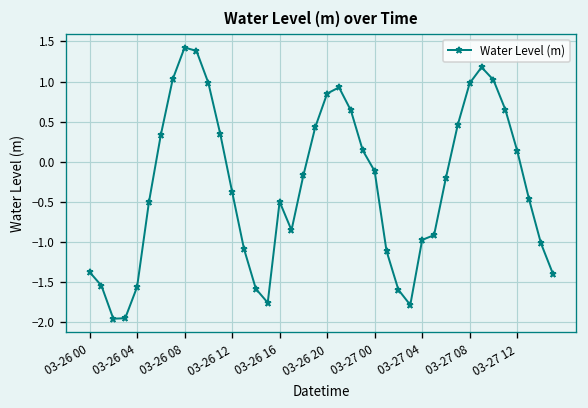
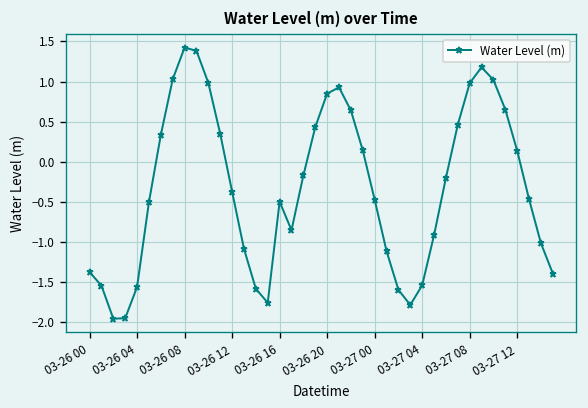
  {
    "03-26 00": -1.4,
    "03-26 04": -1.6,
    "03-26 08": 1.4,
    "03-26 12": -0.4,
    "03-26 16": -0.5,
    "03-26 20": 0.9,
-   "03-27 00": -0.1,
-   "03-27 04": -1.0,
+   "03-27 00": -0.5,
+   "03-27 04": -1.5,
    "03-27 08": 1.0,
    "03-27 12": 0.1
  }
